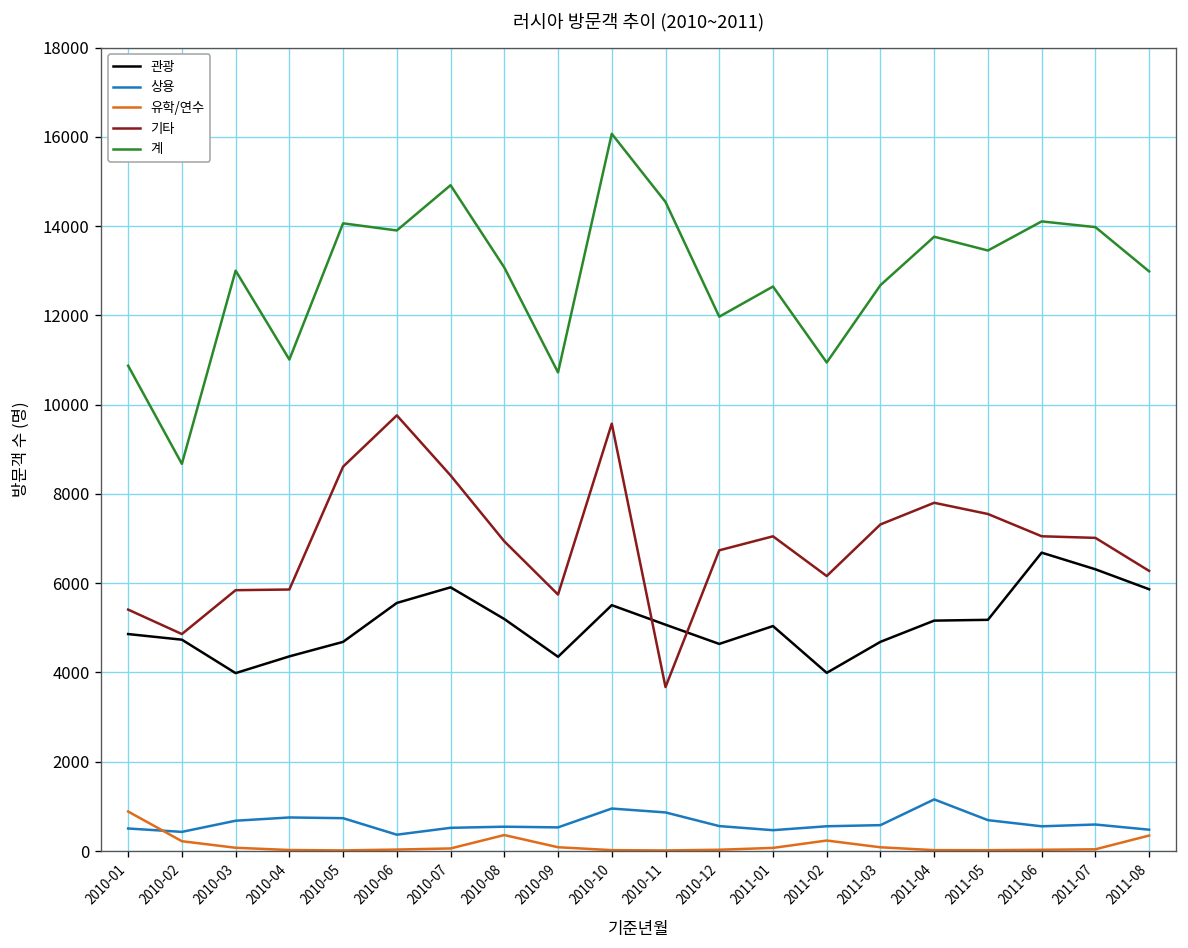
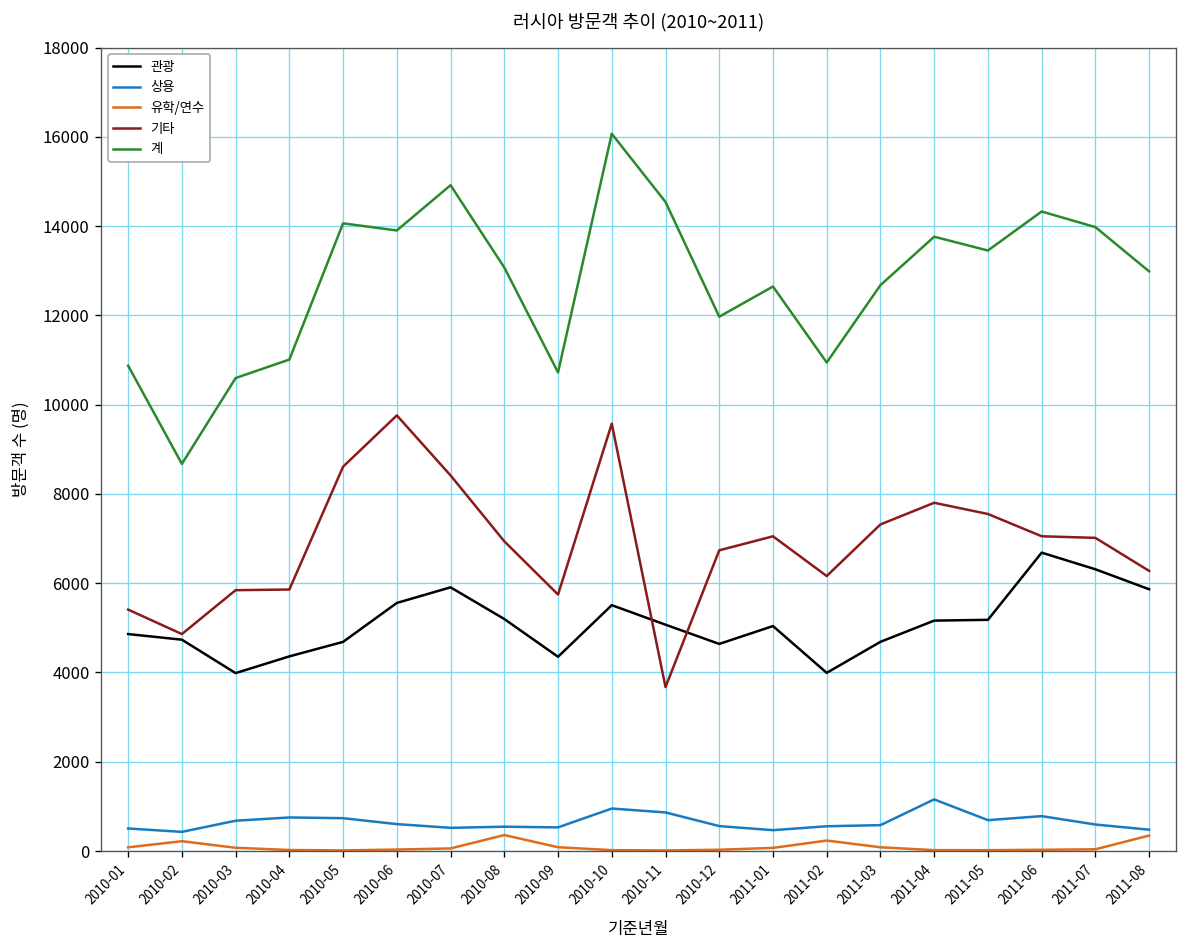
  {
    "관광": {
      "2010-01": 4900,
      "2010-02": 4700,
      "2010-03": 4000,
      "2010-04": 4400,
      "2010-05": 4700,
      "2010-06": 5600,
      "2010-07": 5900,
      "2010-08": 5200,
      "2010-09": 4400,
      "2010-10": 5500,
      "2010-11": 5100,
      "2010-12": 4600,
      "2011-01": 5000,
      "2011-02": 4000,
      "2011-03": 4700,
      "2011-04": 5200,
      "2011-05": 5200,
      "2011-06": 6700,
      "2011-07": 6300,
      "2011-08": 5900
    },
    "상용": {
      "2010-01": 500,
      "2010-02": 400,
      "2010-03": 700,
      "2010-04": 800,
      "2010-05": 700,
-     "2010-06": 400,
+     "2010-06": 600,
      "2010-07": 500,
      "2010-08": 500,
      "2010-09": 500,
      "2010-10": 1000,
      "2010-11": 900,
      "2010-12": 600,
      "2011-01": 500,
      "2011-02": 600,
      "2011-03": 600,
      "2011-04": 1200,
      "2011-05": 700,
-     "2011-06": 600,
+     "2011-06": 800,
      "2011-07": 600,
      "2011-08": 500
    },
    "유학/연수": {
-     "2010-01": 900,
+     "2010-01": 100,
      "2010-02": 200,
      "2010-03": 100,
      "2010-04": 0,
      "2010-05": 0,
      "2010-06": 0,
      "2010-07": 100,
      "2010-08": 400,
      "2010-09": 100,
      "2010-10": 0,
      "2010-11": 0,
      "2010-12": 0,
      "2011-01": 100,
      "2011-02": 200,
      "2011-03": 100,
      "2011-04": 0,
      "2011-05": 0,
      "2011-06": 0,
      "2011-07": 0,
      "2011-08": 300
    },
    "기타": {
      "2010-01": 5400,
      "2010-02": 4900,
      "2010-03": 5800,
      "2010-04": 5900,
      "2010-05": 8600,
      "2010-06": 9800,
      "2010-07": 8400,
      "2010-08": 6900,
      "2010-09": 5700,
      "2010-10": 9600,
      "2010-11": 3700,
      "2010-12": 6700,
      "2011-01": 7100,
      "2011-02": 6200,
      "2011-03": 7300,
      "2011-04": 7800,
      "2011-05": 7600,
      "2011-06": 7100,
      "2011-07": 7000,
      "2011-08": 6300
    },
    "계": {
      "2010-01": 10900,
      "2010-02": 8700,
-     "2010-03": 13000,
+     "2010-03": 10600,
      "2010-04": 11000,
      "2010-05": 14100,
      "2010-06": 13900,
      "2010-07": 14900,
      "2010-08": 13100,
      "2010-09": 10700,
      "2010-10": 16100,
      "2010-11": 14500,
      "2010-12": 12000,
      "2011-01": 12600,
      "2011-02": 10900,
      "2011-03": 12700,
      "2011-04": 13800,
      "2011-05": 13500,
-     "2011-06": 14100,
+     "2011-06": 14300,
      "2011-07": 14000,
      "2011-08": 13000
    }
  }
